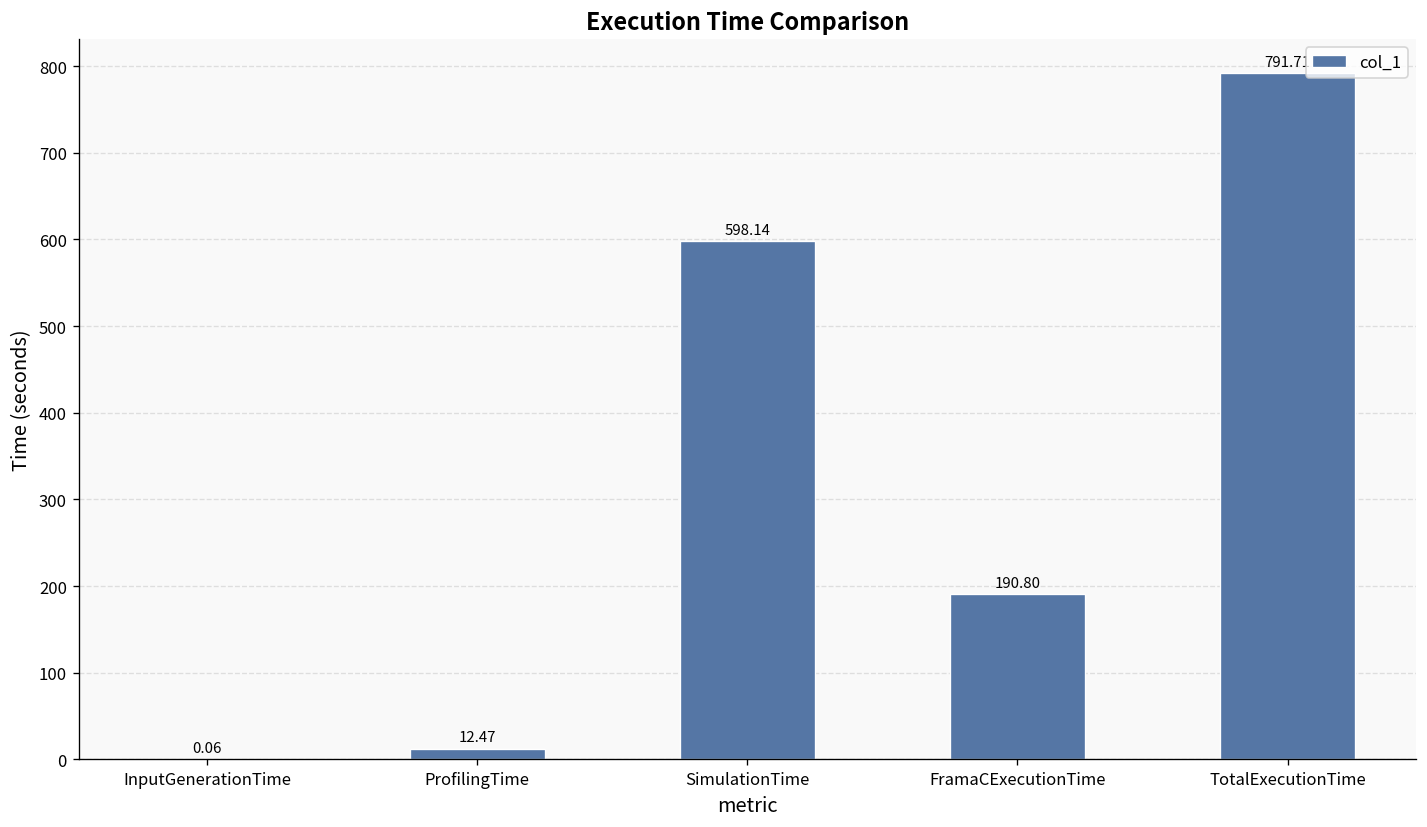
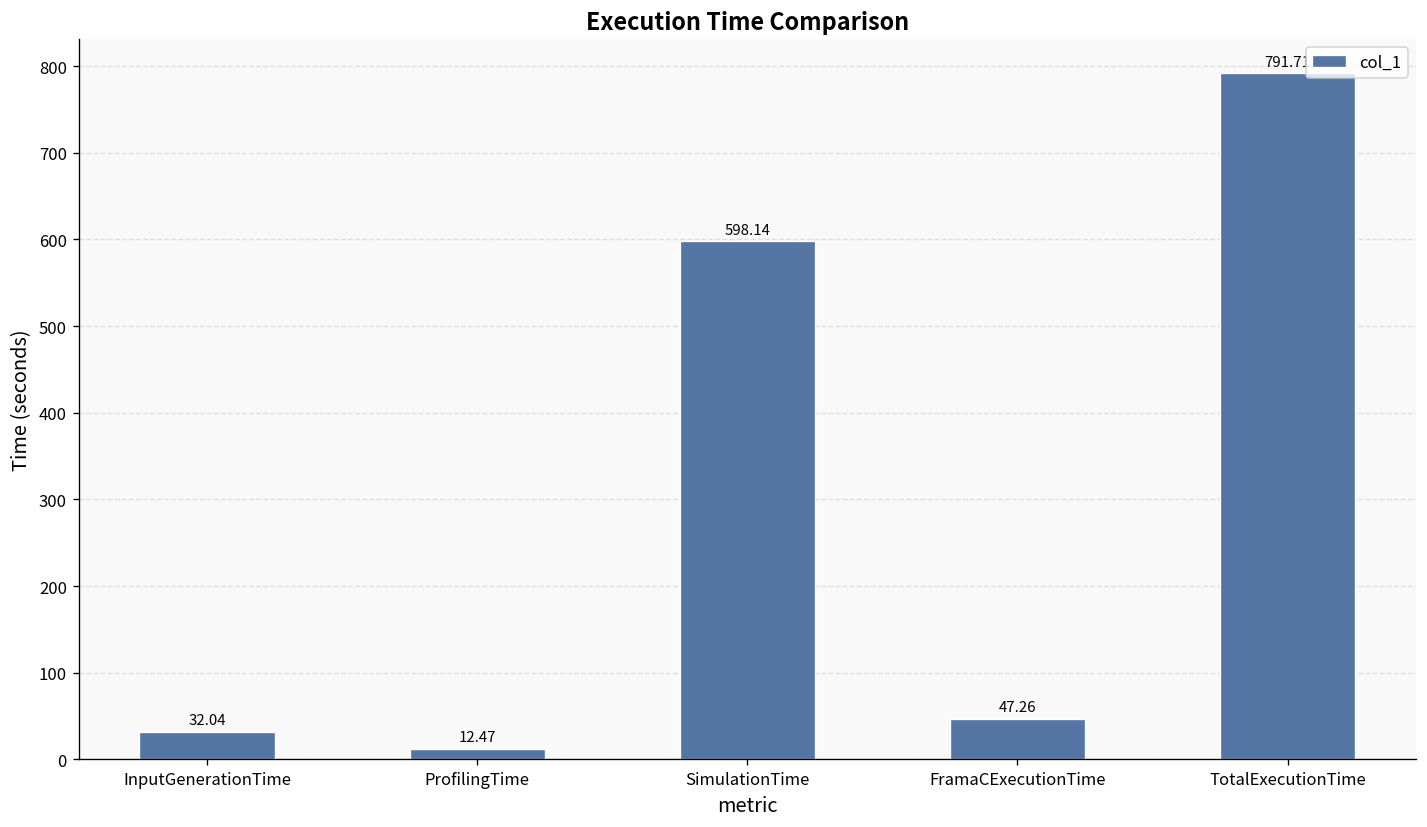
  {
-   "InputGenerationTime": 0.06,
+   "InputGenerationTime": 32.04,
    "ProfilingTime": 12.47,
    "SimulationTime": 598.14,
-   "FramaCExecutionTime": 190.80
+   "FramaCExecutionTime": 47.26
  }
